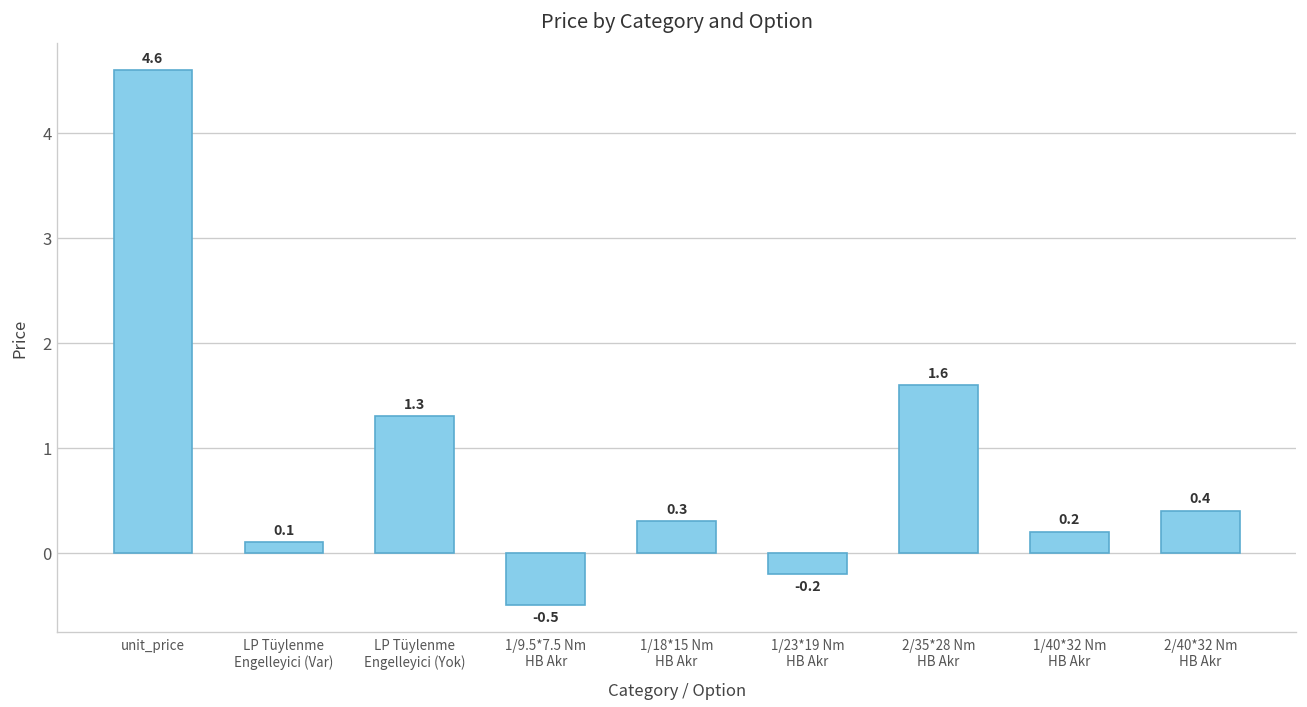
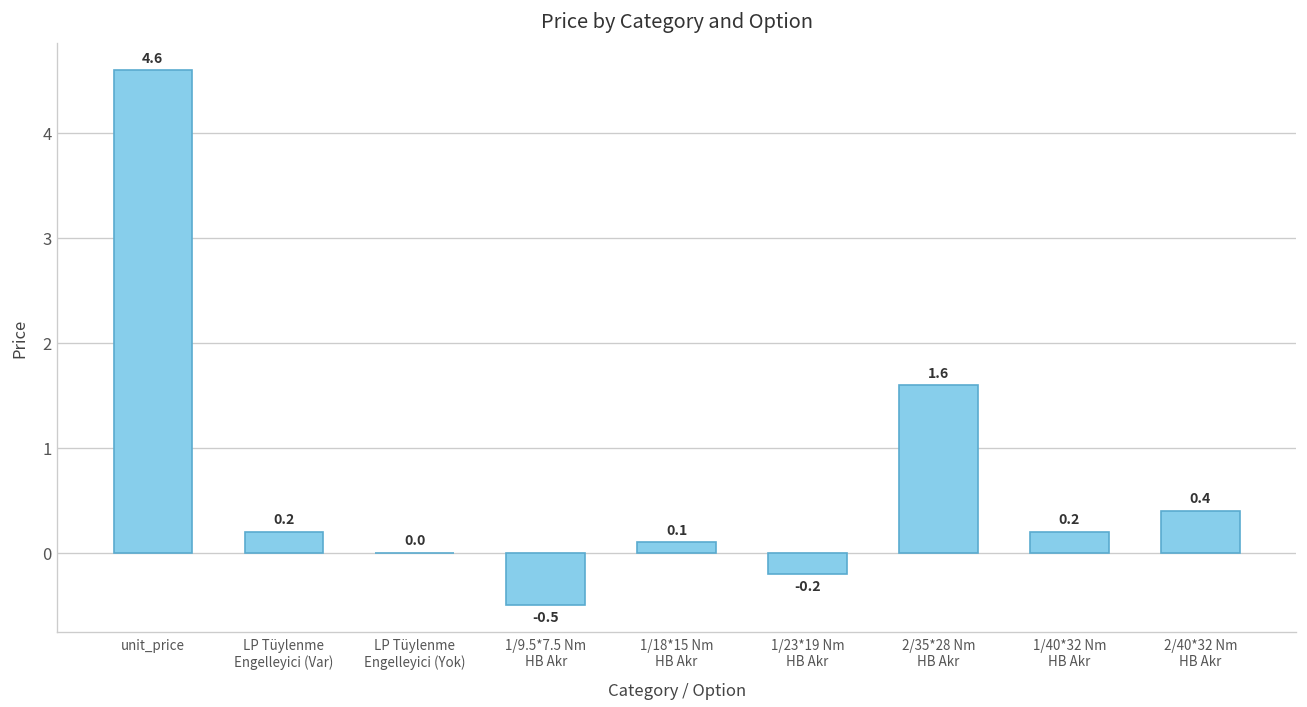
  {
    "unit_price": 4.6,
-   "LP Tüylenme Engelleyici (Var)": 0.1,
-   "LP Tüylenme Engelleyici (Yok)": 1.3,
+   "LP Tüylenme Engelleyici (Var)": 0.2,
+   "LP Tüylenme Engelleyici (Yok)": 0.0,
    "1/9.5*7.5 Nm HB Akr": -0.5,
-   "1/18*15 Nm HB Akr": 0.3,
+   "1/18*15 Nm HB Akr": 0.1,
    "1/23*19 Nm HB Akr": -0.2,
    "2/35*28 Nm HB Akr": 1.6,
    "1/40*32 Nm HB Akr": 0.2,
    "2/40*32 Nm HB Akr": 0.4
  }
